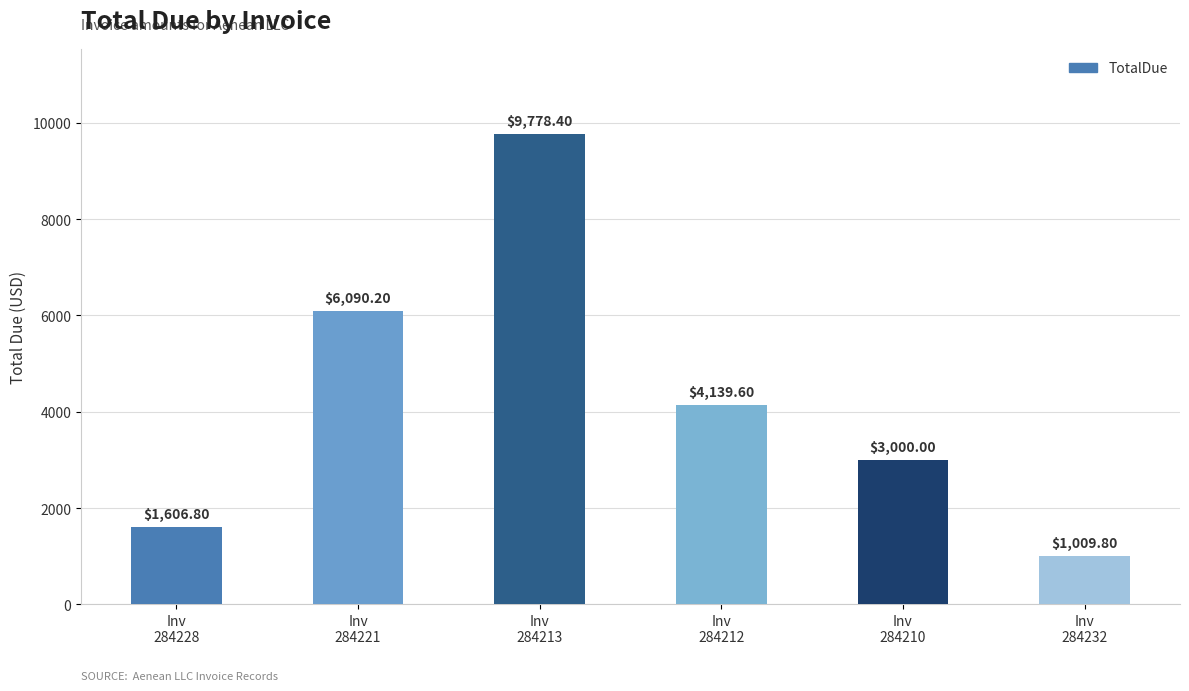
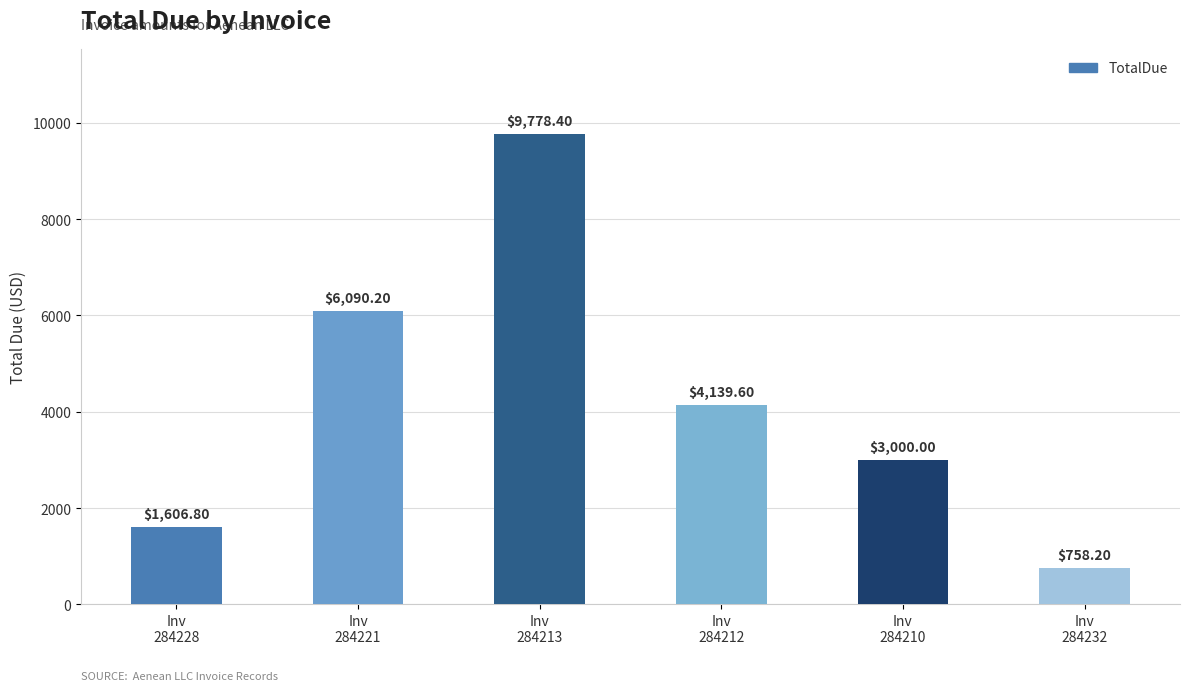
  {
    "Inv 284228": "$1,606.80",
    "Inv 284221": "$6,090.20",
    "Inv 284213": "$9,778.40",
    "Inv 284212": "$4,139.60",
    "Inv 284210": "$3,000.00",
-   "Inv 284232": "$1,009.80"
+   "Inv 284232": "$758.20"
  }
